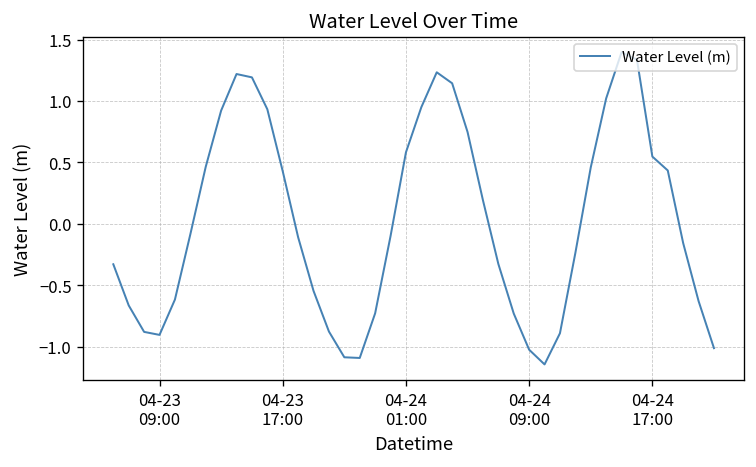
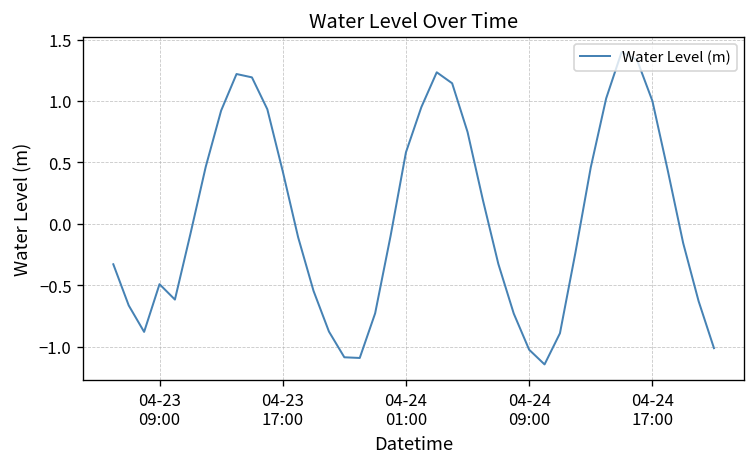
  {
-   "04-23 09:00": -0.90,
+   "04-23 09:00": -0.49,
    "04-23 17:00": 0.43,
    "04-24 01:00": 0.58,
    "04-24 09:00": -1.02,
-   "04-24 17:00": 0.55
+   "04-24 17:00": 1.00
  }
